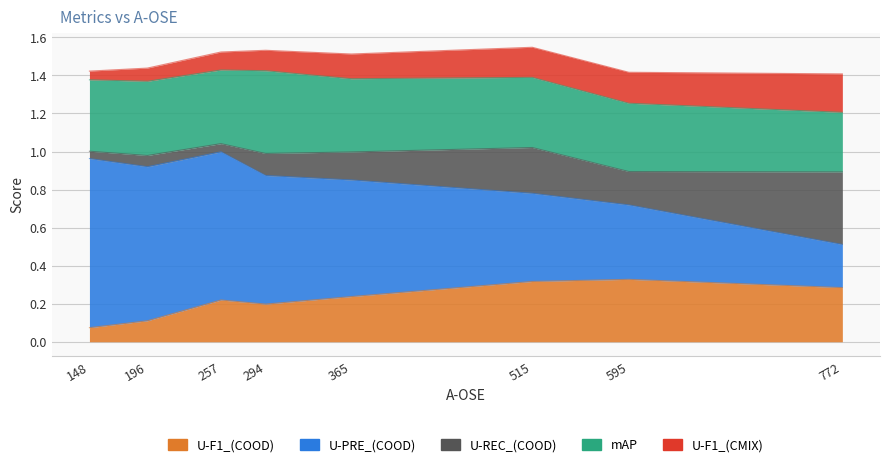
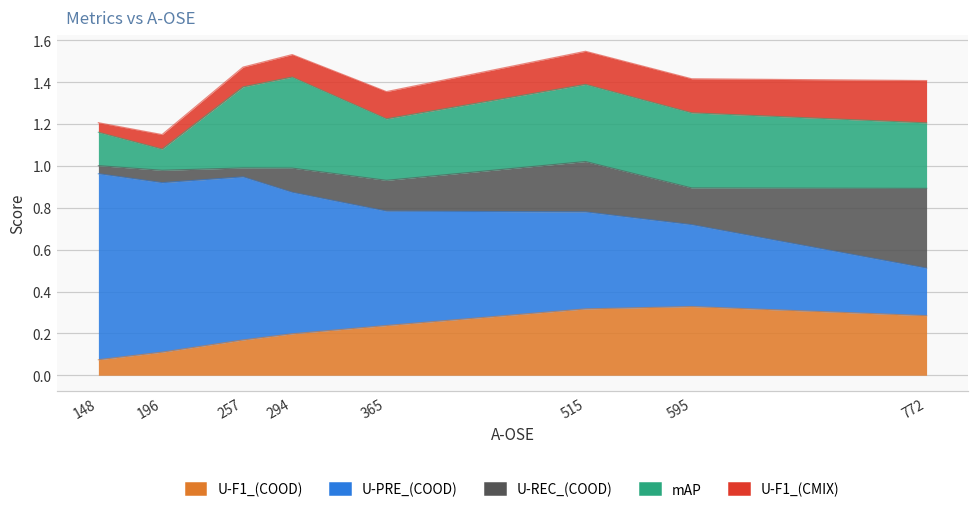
  {
    "U-F1_(COOD)": {
      "148": 0.07,
      "196": 0.11,
-     "257": 0.22,
+     "257": 0.17,
      "294": 0.20,
      "365": 0.24,
      "515": 0.32,
      "595": 0.33,
      "772": 0.28
    },
    "U-PRE_(COOD)": {
      "148": 0.89,
      "196": 0.81,
      "257": 0.78,
      "294": 0.68,
-     "365": 0.61,
+     "365": 0.55,
      "515": 0.46,
      "595": 0.39,
      "772": 0.23
    },
    "U-REC_(COOD)": {
      "148": 0.04,
      "196": 0.06,
      "257": 0.04,
      "294": 0.12,
      "365": 0.15,
      "515": 0.24,
      "595": 0.18,
      "772": 0.38
    },
    "mAP": {
-     "148": 0.38,
-     "196": 0.39,
+     "148": 0.16,
+     "196": 0.10,
      "257": 0.39,
      "294": 0.44,
-     "365": 0.38,
+     "365": 0.29,
      "515": 0.37,
      "595": 0.36,
      "772": 0.31
    },
    "U-F1_(CMIX)": {
      "148": 0.05,
      "196": 0.07,
      "257": 0.09,
      "294": 0.11,
      "365": 0.13,
      "515": 0.16,
      "595": 0.16,
      "772": 0.20
    }
  }
